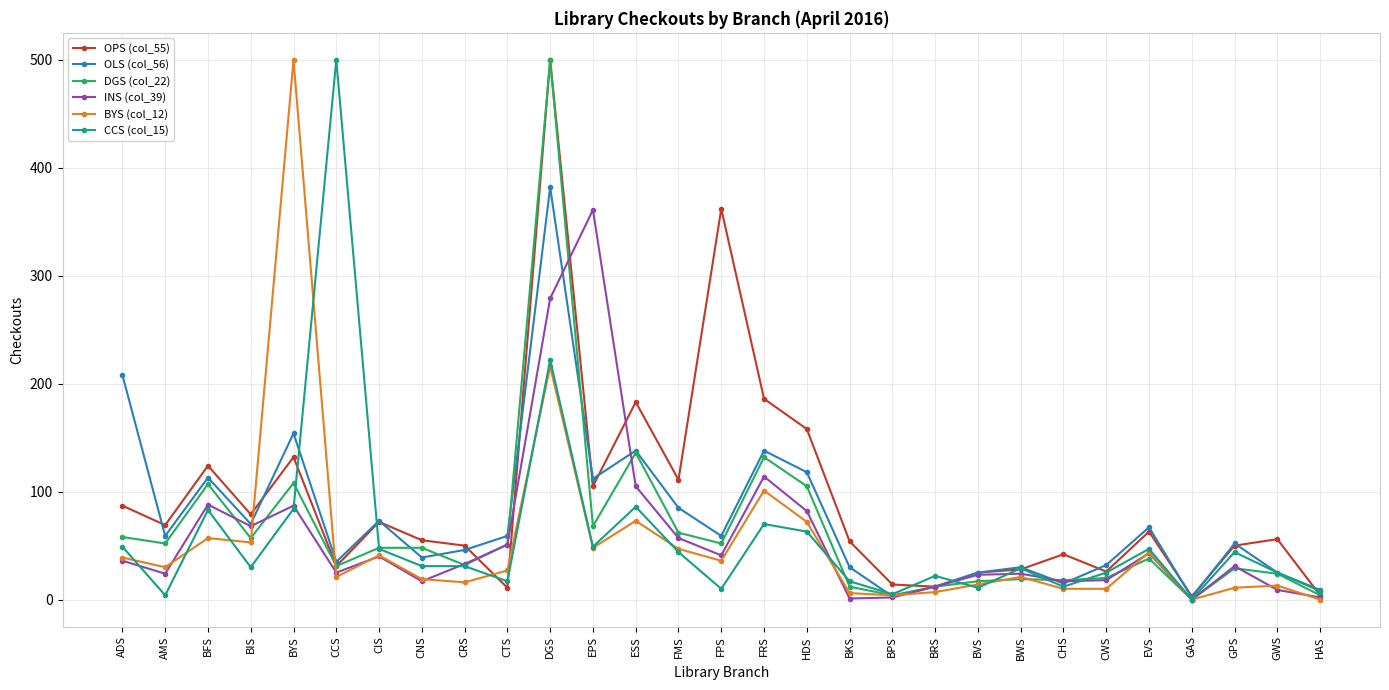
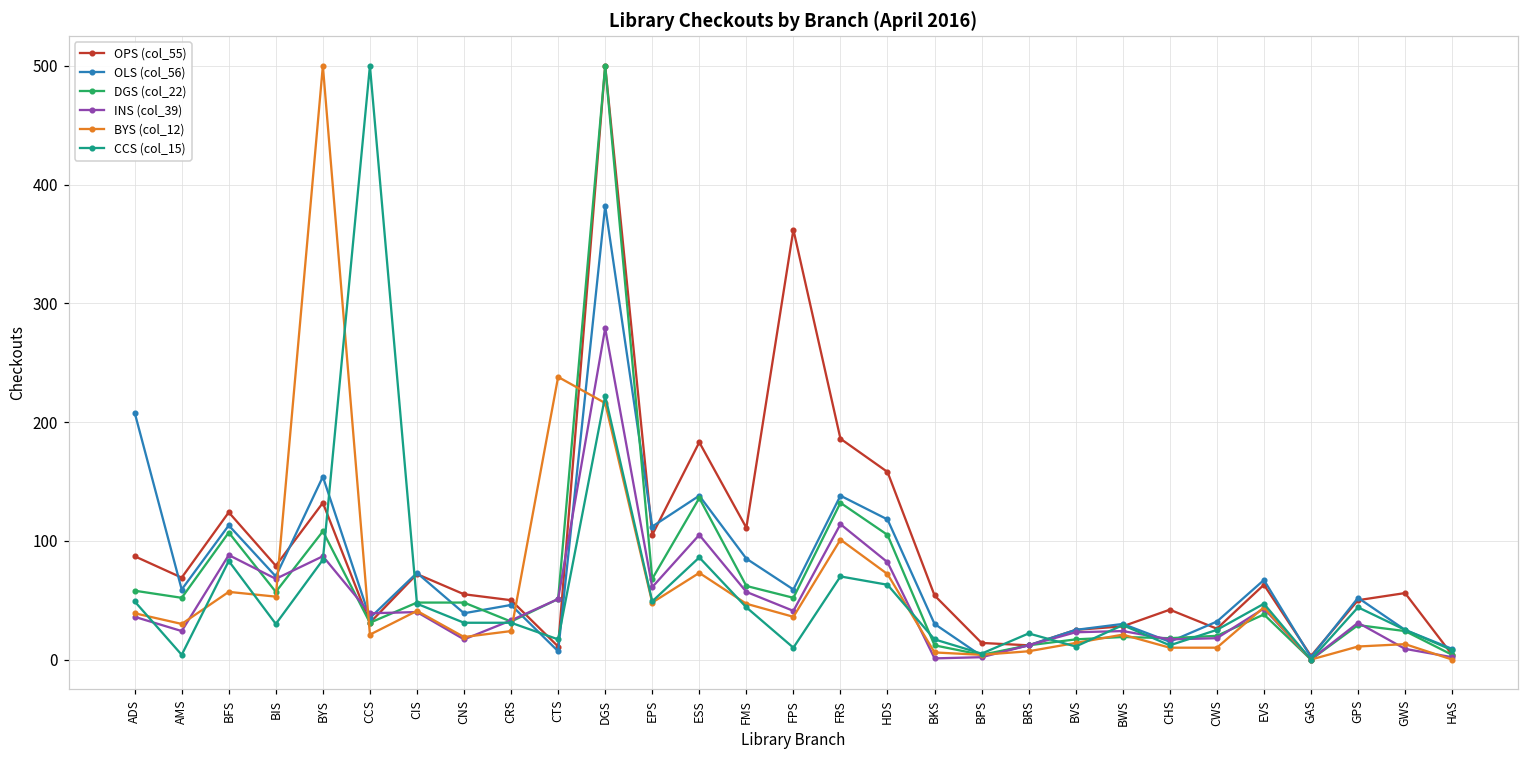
  {
    "OPS (col_55)": {
      "ADS": 87,
      "AMS": 69,
      "BFS": 124,
      "BIS": 79,
      "BYS": 132,
      "CNS": 55,
      "CRS": 50,
      "CTS": 11,
      "EPS": 105,
      "ESS": 183,
      "FMS": 111,
      "FPS": 362,
      "FRS": 186,
      "HDS": 158,
      "BKS": 54,
      "BPS": 14,
      "CHS": 42,
      "EVS": 63,
      "GWS": 56
    },
    "OLS (col_56)": {
      "ADS": 208,
      "AMS": 59,
      "BFS": 113,
      "BYS": 154,
      "CCS": 35,
      "CNS": 39,
      "CRS": 46,
-     "CTS": 59,
+     "CTS": 7,
      "DGS": 382,
      "EPS": 112,
      "FMS": 85,
      "FPS": 59,
      "FRS": 138,
      "HDS": 118,
      "BKS": 30,
      "CWS": 32,
      "EVS": 67
    },
    "INS (col_39)": {
      "ADS": 36,
      "AMS": 24,
      "BFS": 88,
      "BYS": 87,
-     "CCS": 25,
+     "CCS": 39,
      "DGS": 279,
-     "EPS": 361,
+     "EPS": 61,
      "ESS": 105,
      "FMS": 57,
      "FPS": 41,
      "FRS": 114,
      "HDS": 82,
      "BKS": 1,
      "BWS": 24,
      "GWS": 9
    },
    "BYS (col_12)": {
      "ADS": 39,
      "AMS": 30,
      "BFS": 57,
      "BIS": 53,
      "BYS": 500,
      "CCS": 21,
-     "CRS": 16,
-     "CTS": 27,
+     "CRS": 24,
+     "CTS": 238,
      "DGS": 216,
      "ESS": 73,
      "FMS": 47,
      "FPS": 36,
      "FRS": 101,
      "HDS": 72,
      "BKS": 6,
      "BRS": 7,
      "BVS": 14,
      "CWS": 10,
      "GPS": 11,
      "GWS": 13
    }
  }
